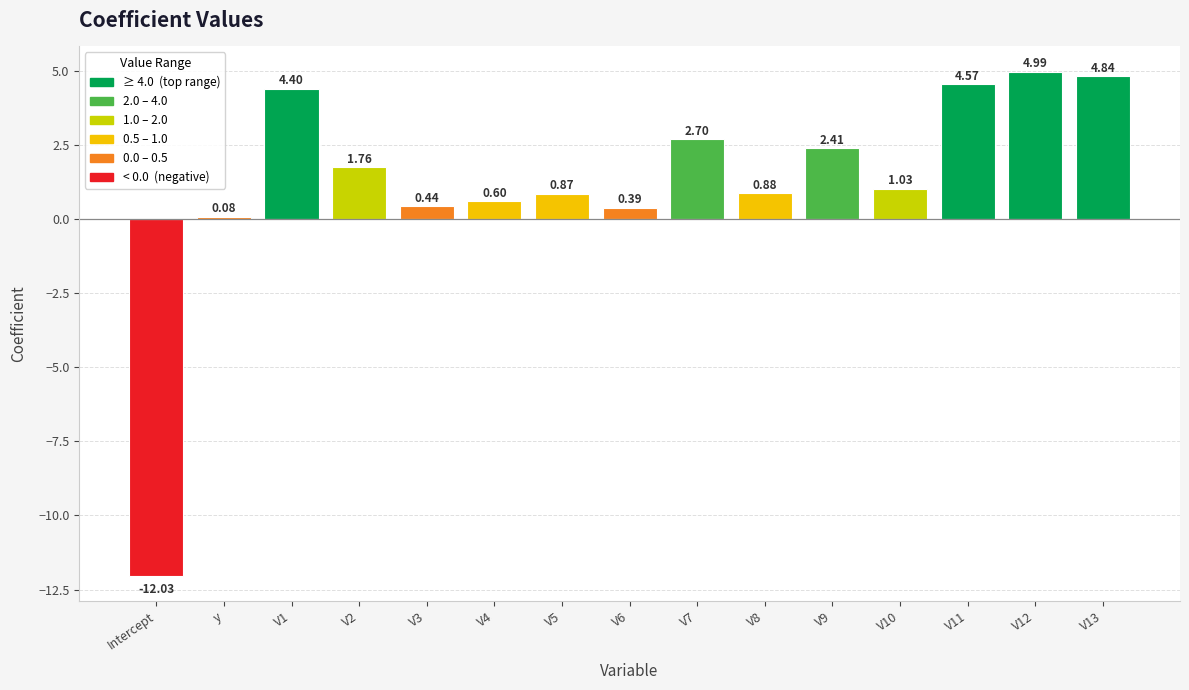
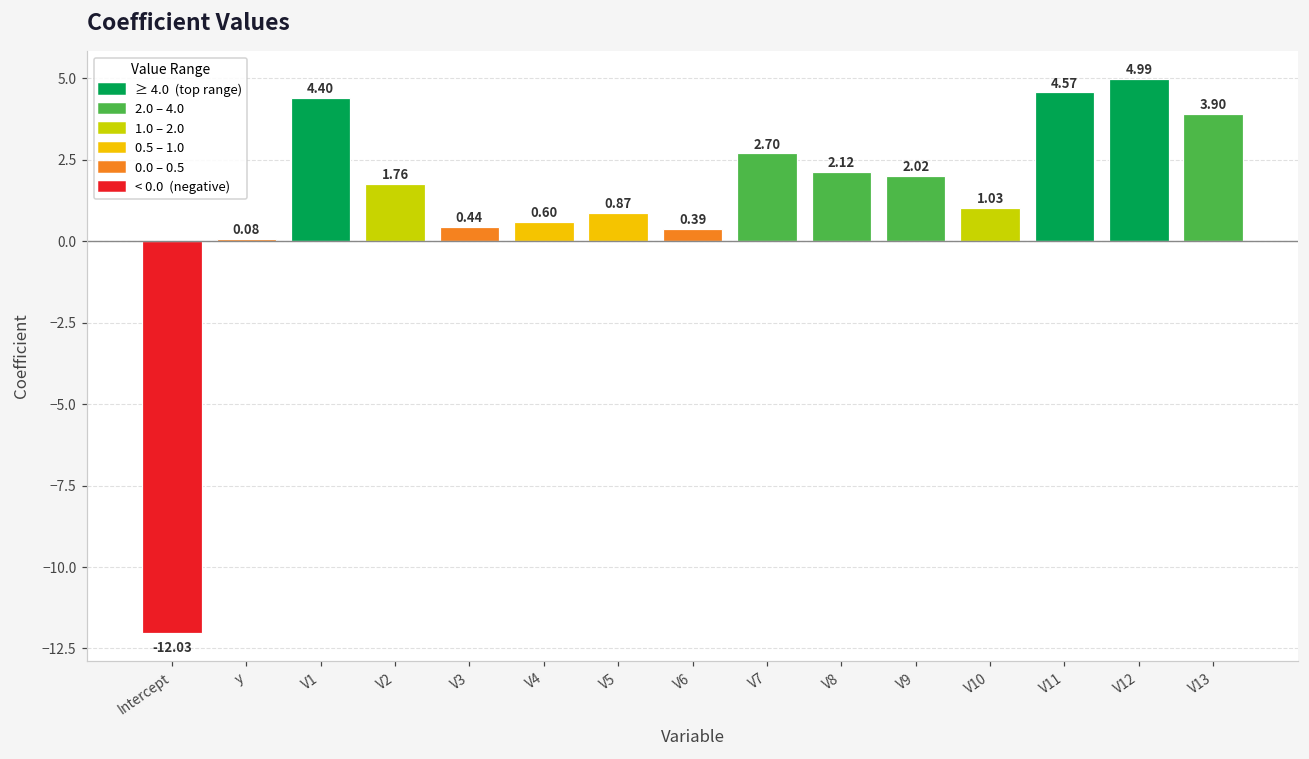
  {
    "Intercept": -12.03,
    "y": 0.08,
    "V1": 4.40,
    "V2": 1.76,
    "V3": 0.44,
    "V4": 0.60,
    "V5": 0.87,
    "V6": 0.39,
    "V7": 2.70,
-   "V8": 0.88,
-   "V9": 2.41,
+   "V8": 2.12,
+   "V9": 2.02,
    "V10": 1.03,
    "V11": 4.57,
    "V12": 4.99,
-   "V13": 4.84
+   "V13": 3.90
  }
